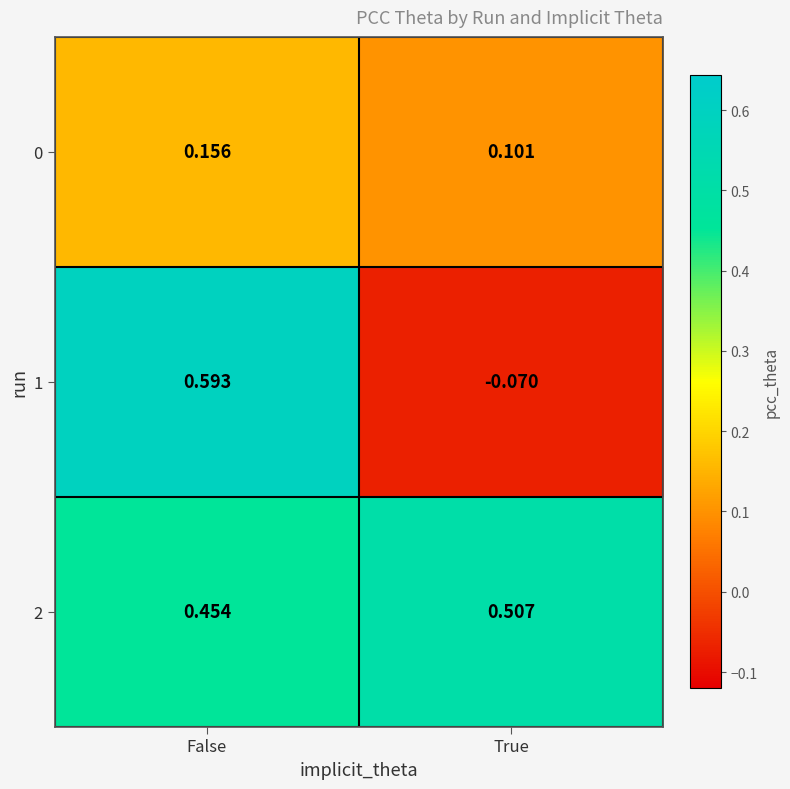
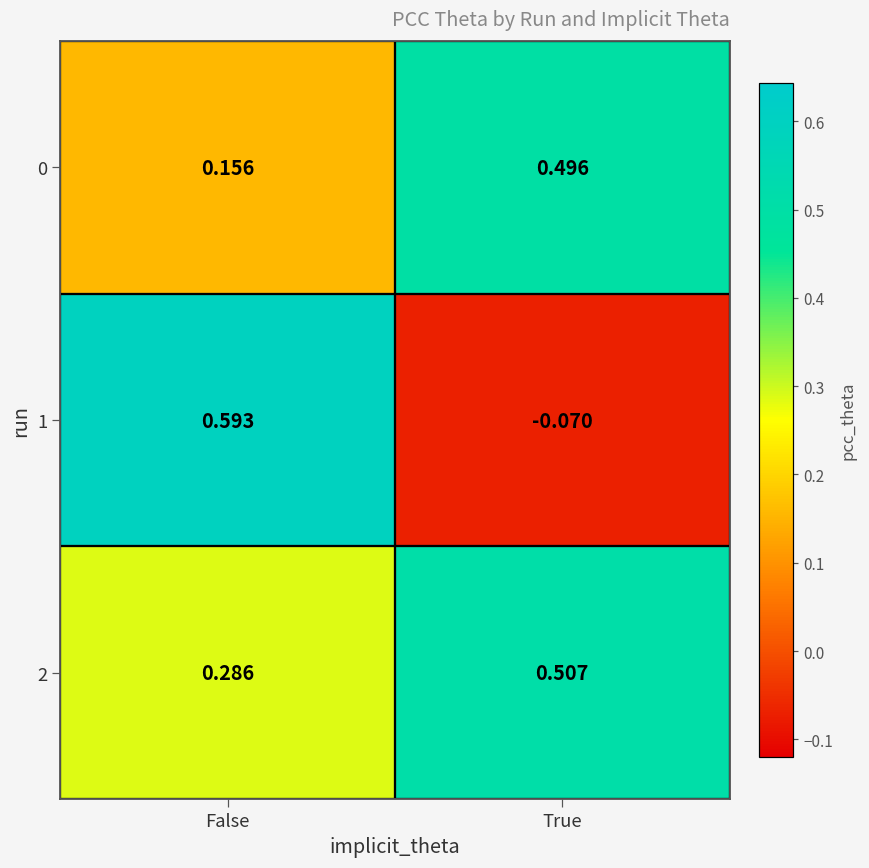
  {
    "0": {
      "False": 0.156,
-     "True": 0.101
+     "True": 0.496
    },
    "1": {
      "False": 0.593,
      "True": -0.070
    },
    "2": {
-     "False": 0.454,
+     "False": 0.286,
      "True": 0.507
    }
  }
